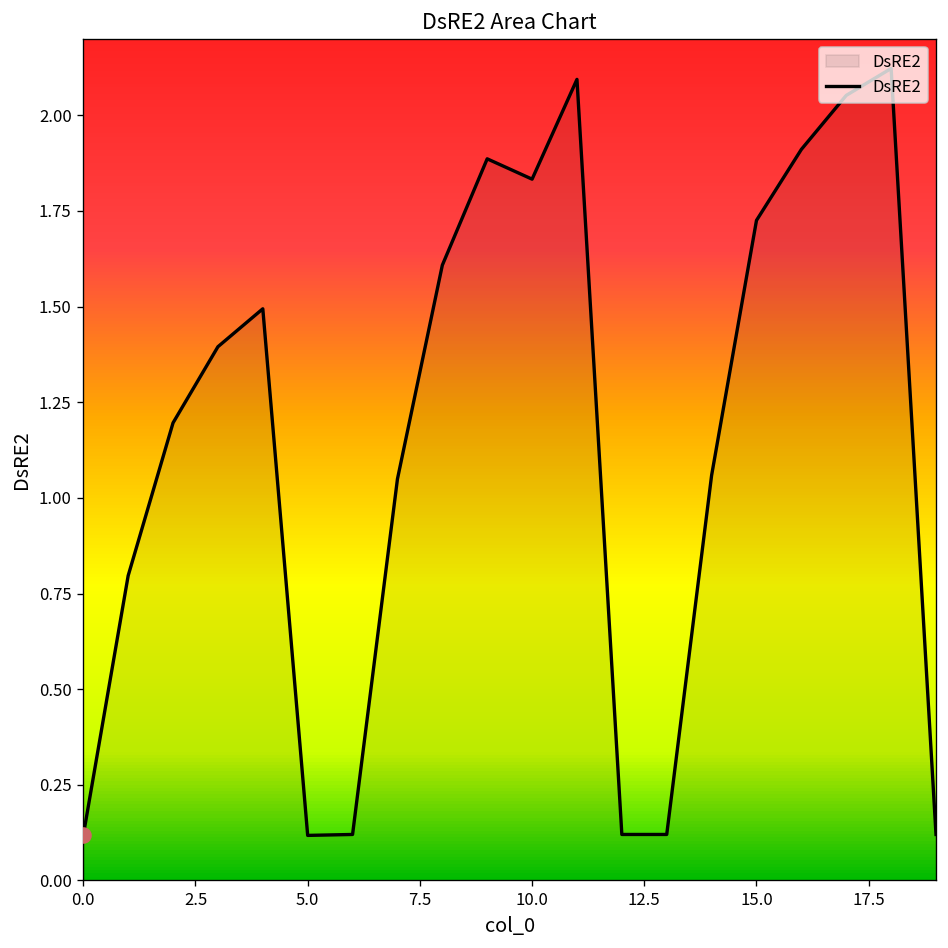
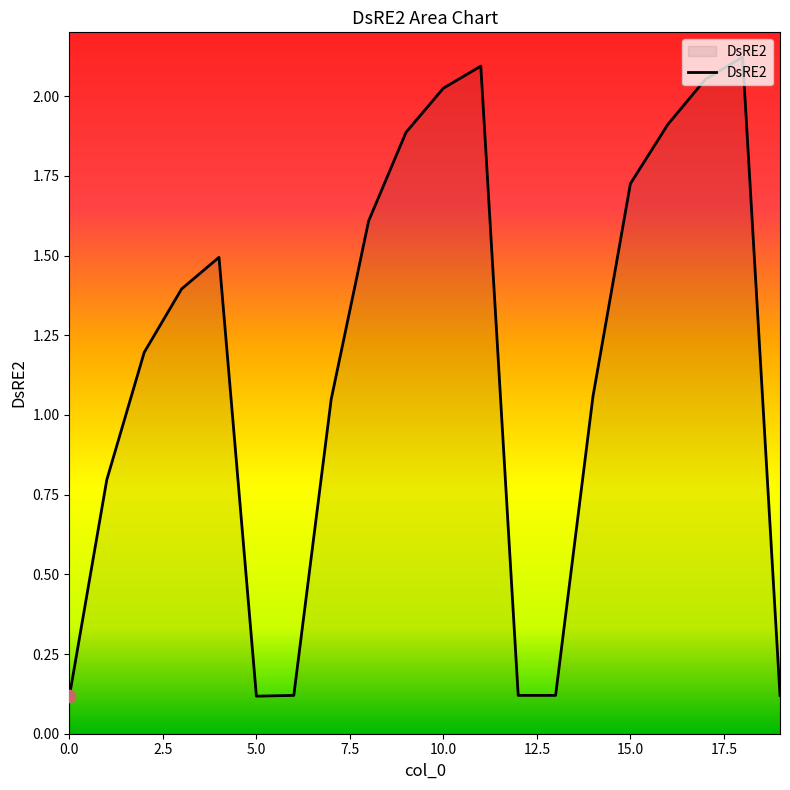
  {
    "DsRE2": {
      "5.0": 0.12,
-     "10.0": 1.83,
+     "10.0": 2.02,
      "15.0": 1.73
    }
  }
